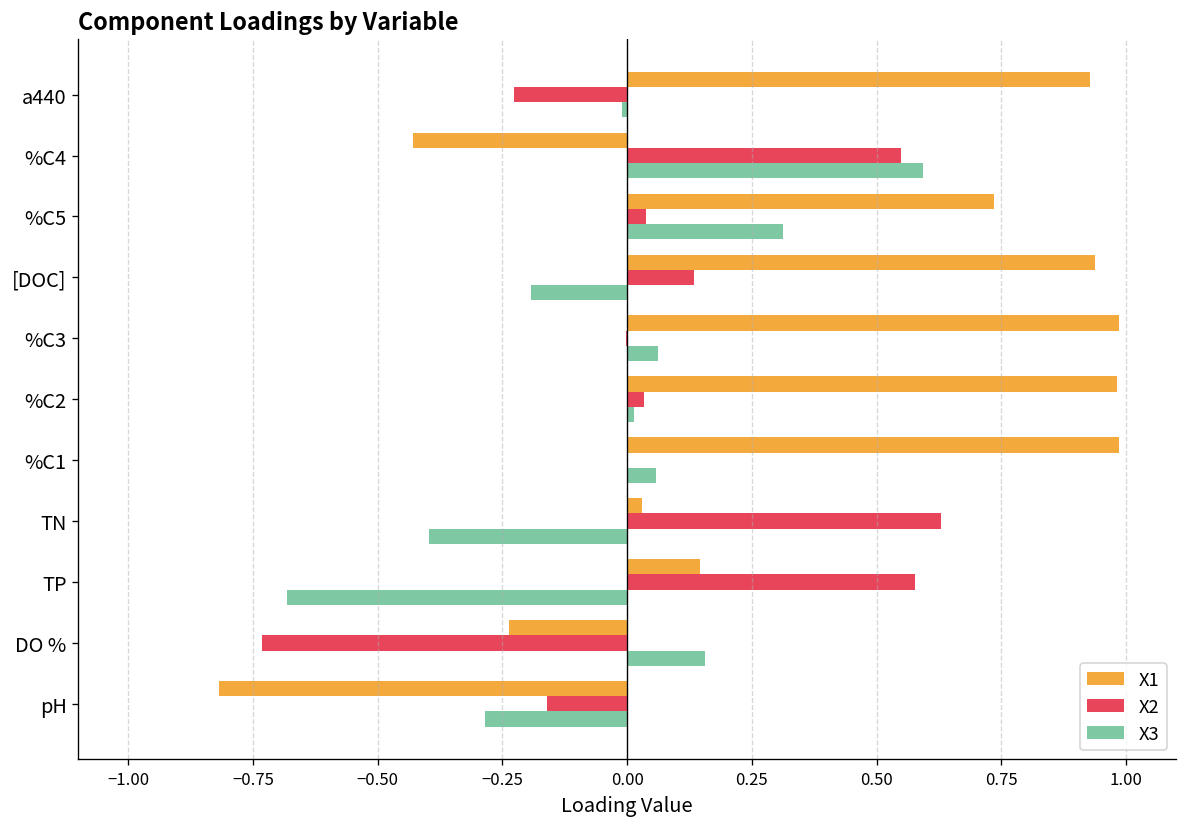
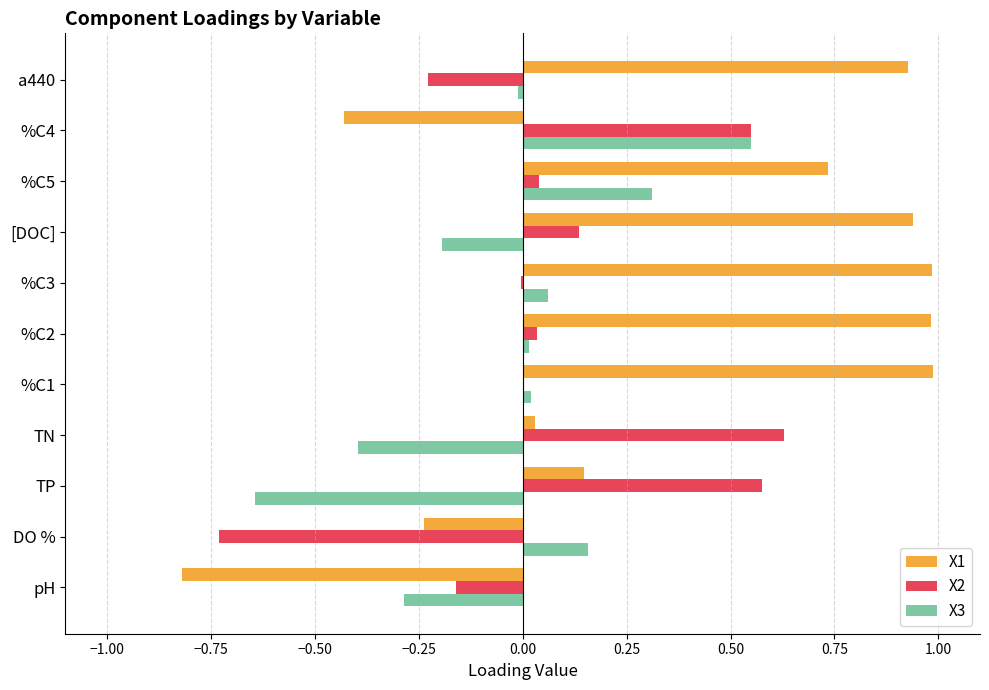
  {
    "X1": {
      "a440": 0.93,
      "%C4": -0.43,
      "%C5": 0.73,
      "[DOC]": 0.94,
      "%C3": 0.99,
      "%C2": 0.98,
      "%C1": 0.99,
      "TN": 0.03,
      "TP": 0.15,
      "DO %": -0.24,
      "pH": -0.82
    },
    "X2": {
      "a440": -0.23,
      "%C4": 0.55,
      "%C5": 0.04,
      "[DOC]": 0.13,
      "%C2": 0.03,
      "TN": 0.63,
      "TP": 0.58,
      "DO %": -0.73,
      "pH": -0.16
    },
    "X3": {
      "a440": -0.01,
-     "%C4": 0.59,
+     "%C4": 0.55,
      "%C5": 0.31,
      "[DOC]": -0.19,
      "%C3": 0.06,
      "%C2": 0.01,
-     "%C1": 0.06,
+     "%C1": 0.02,
      "TN": -0.40,
-     "TP": -0.68,
+     "TP": -0.64,
      "DO %": 0.16,
      "pH": -0.29
    }
  }
